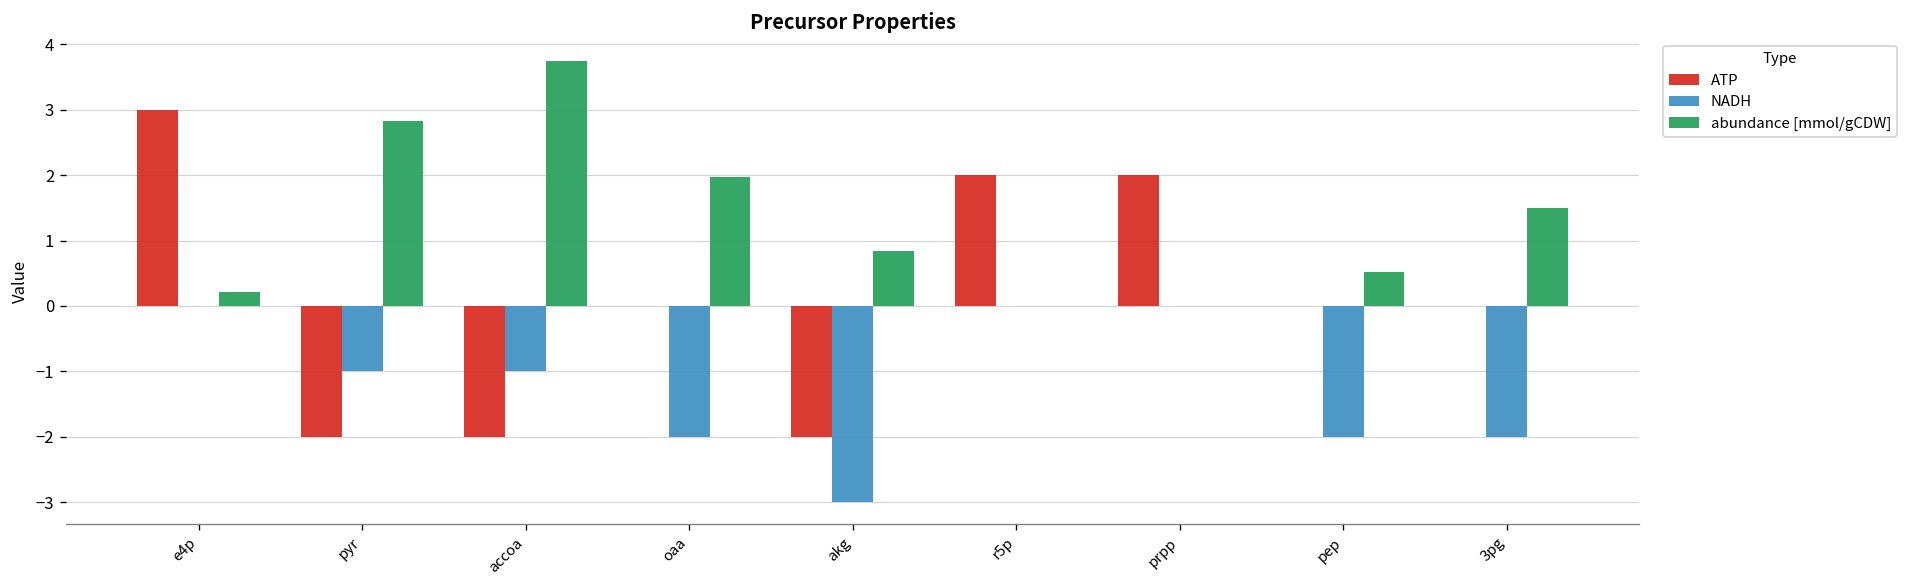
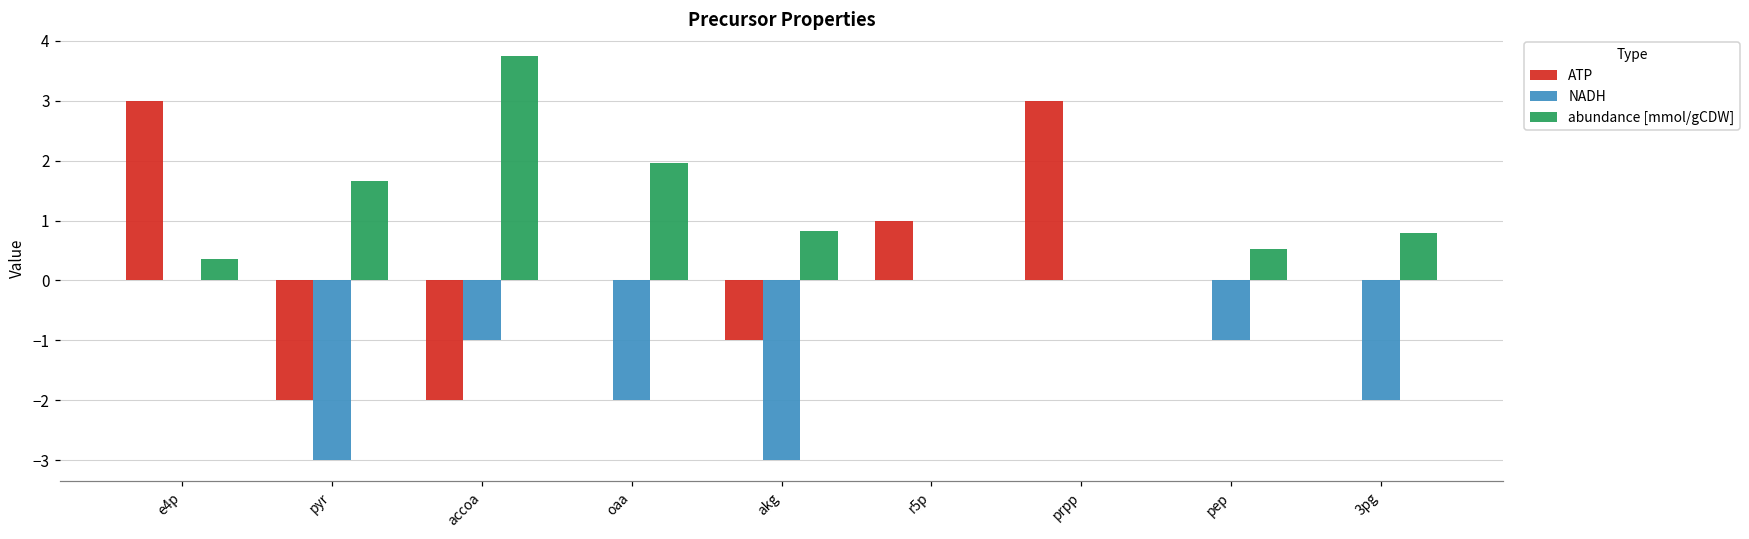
  {
    "ATP": {
      "e4p": 3,
      "pyr": -2,
      "accoa": -2,
      "oaa": 0,
-     "akg": -2,
-     "r5p": 2,
-     "prpp": 2,
+     "akg": -1,
+     "r5p": 1,
+     "prpp": 3,
      "pep": 0,
      "3pg": 0
    },
    "NADH": {
      "e4p": 0,
-     "pyr": -1,
+     "pyr": -3,
      "accoa": -1,
      "oaa": -2,
      "akg": -3,
      "r5p": 0,
      "prpp": 0,
-     "pep": -2,
+     "pep": -1,
      "3pg": -2
    },
    "abundance [mmol/gCDW]": {
-     "e4p": 0.2,
-     "pyr": 2.8,
+     "e4p": 0.4,
+     "pyr": 1.7,
      "accoa": 3.7,
      "oaa": 2.0,
      "akg": 0.8,
      "r5p": 0.0,
      "prpp": 0.0,
      "pep": 0.5,
-     "3pg": 1.5
+     "3pg": 0.8
    }
  }
